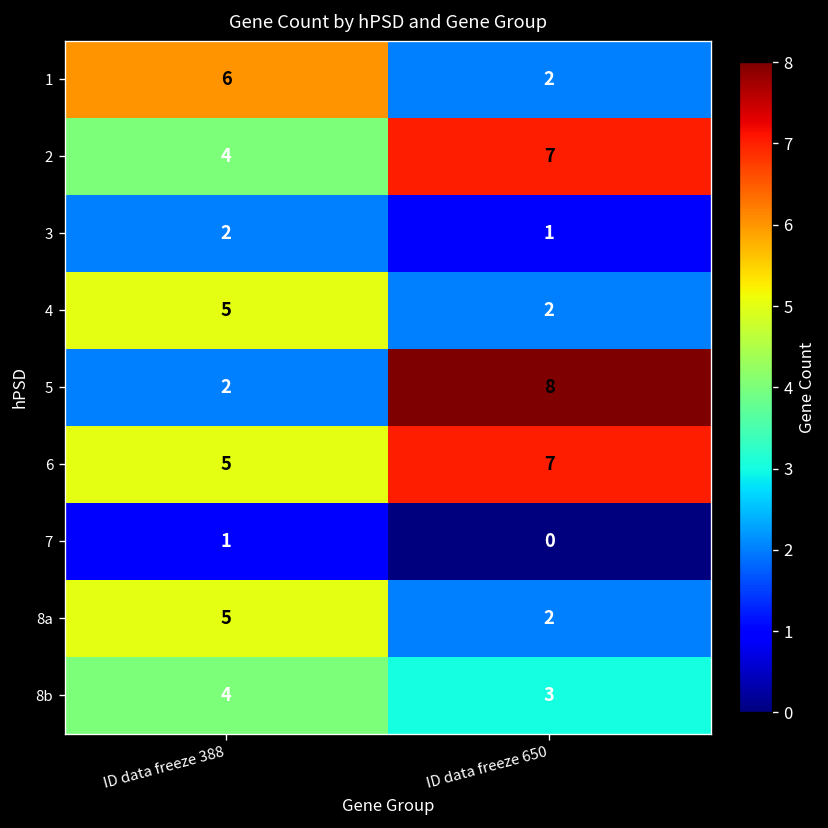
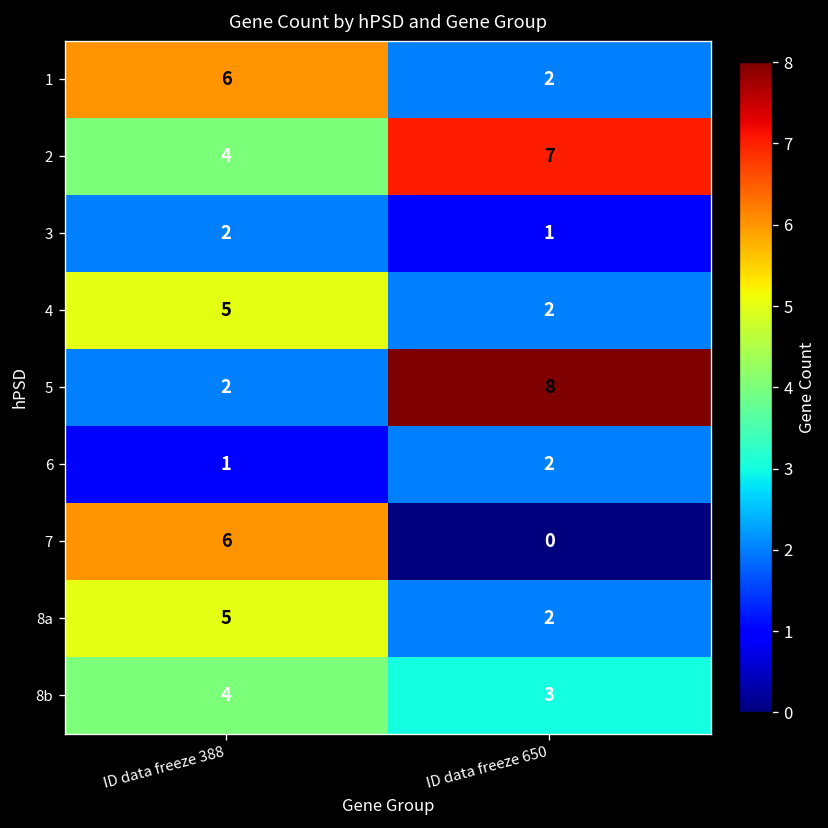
  {
    "1": {
      "ID data freeze 388": 6,
      "ID data freeze 650": 2
    },
    "2": {
      "ID data freeze 388": 4,
      "ID data freeze 650": 7
    },
    "3": {
      "ID data freeze 388": 2,
      "ID data freeze 650": 1
    },
    "4": {
      "ID data freeze 388": 5,
      "ID data freeze 650": 2
    },
    "5": {
      "ID data freeze 388": 2,
      "ID data freeze 650": 8
    },
    "6": {
-     "ID data freeze 388": 5,
-     "ID data freeze 650": 7
+     "ID data freeze 388": 1,
+     "ID data freeze 650": 2
    },
    "7": {
-     "ID data freeze 388": 1,
+     "ID data freeze 388": 6,
      "ID data freeze 650": 0
    },
    "8a": {
      "ID data freeze 388": 5,
      "ID data freeze 650": 2
    },
    "8b": {
      "ID data freeze 388": 4,
      "ID data freeze 650": 3
    }
  }
